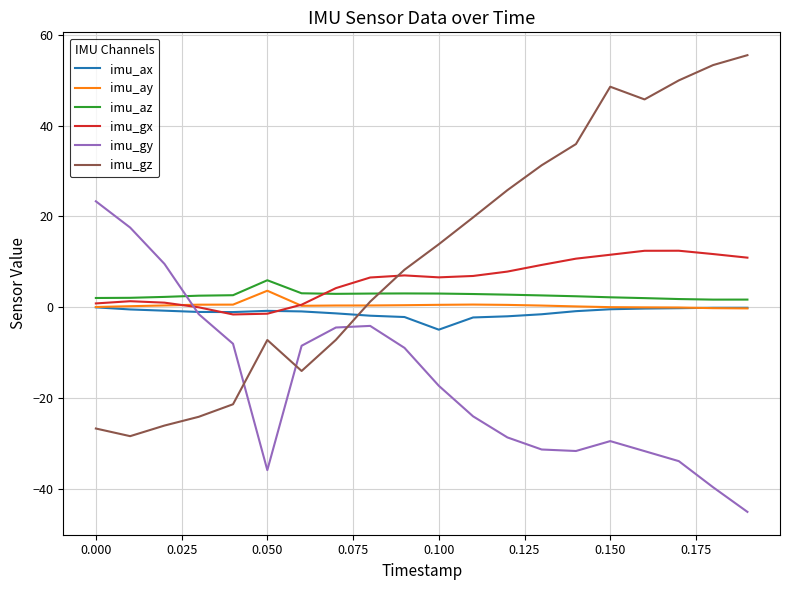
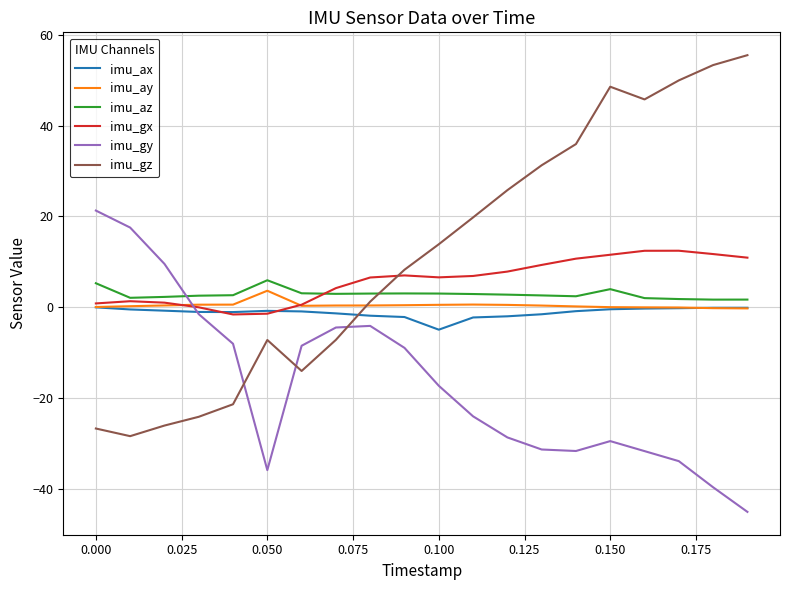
  {
    "imu_ax": {
      "0.050": -1,
      "0.100": -5
    },
    "imu_ay": {
      "0.050": 4,
      "0.100": 1
    },
    "imu_az": {
-     "0.000": 2,
+     "0.000": 5,
      "0.050": 6,
      "0.100": 3,
-     "0.150": 2
+     "0.150": 4
    },
    "imu_gx": {
      "0.000": 1,
      "0.050": -1,
      "0.100": 7,
      "0.150": 12
    },
    "imu_gy": {
-     "0.000": 23,
+     "0.000": 21,
      "0.050": -36,
      "0.100": -17,
      "0.150": -29
    },
    "imu_gz": {
      "0.000": -27,
      "0.050": -7,
      "0.100": 14,
      "0.150": 49
    }
  }
